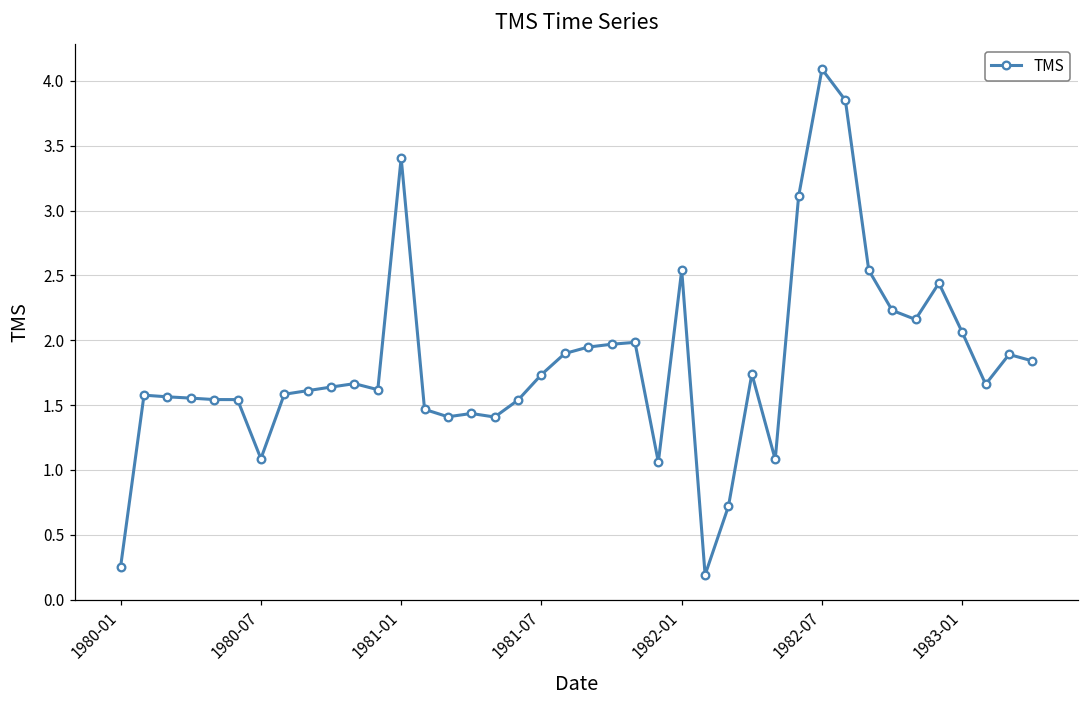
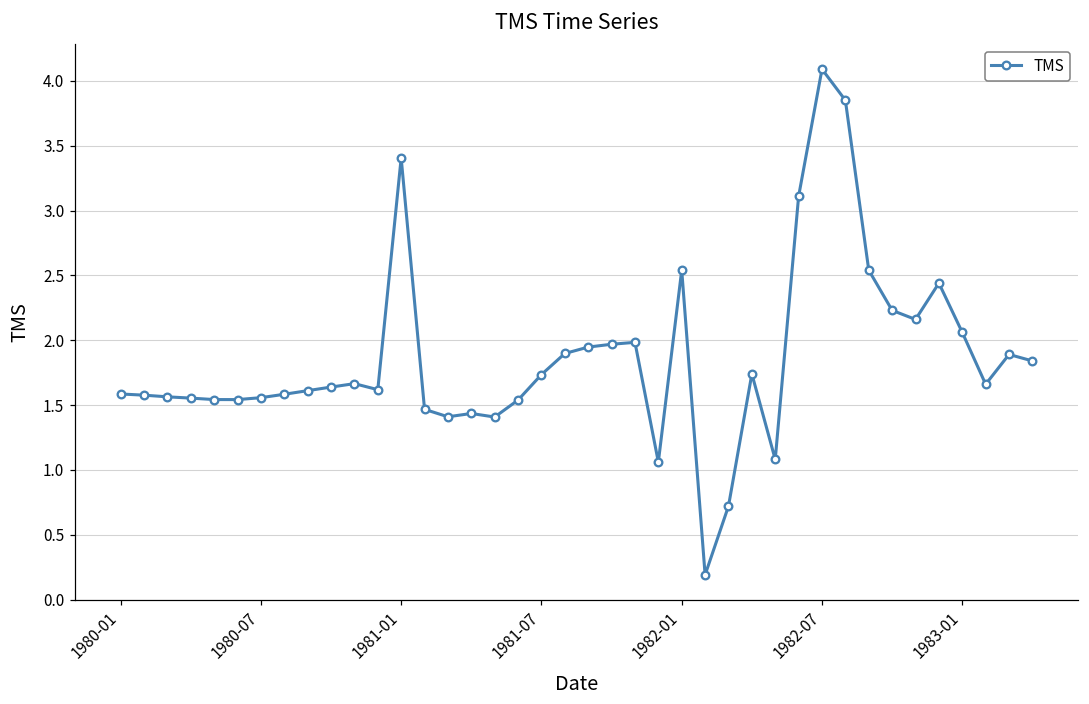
  {
-   "1980-01": 0.25,
-   "1980-07": 1.09,
+   "1980-01": 1.59,
+   "1980-07": 1.56,
    "1981-01": 3.41,
    "1981-07": 1.73,
    "1982-01": 2.54,
    "1982-07": 4.09,
    "1983-01": 2.06
  }
